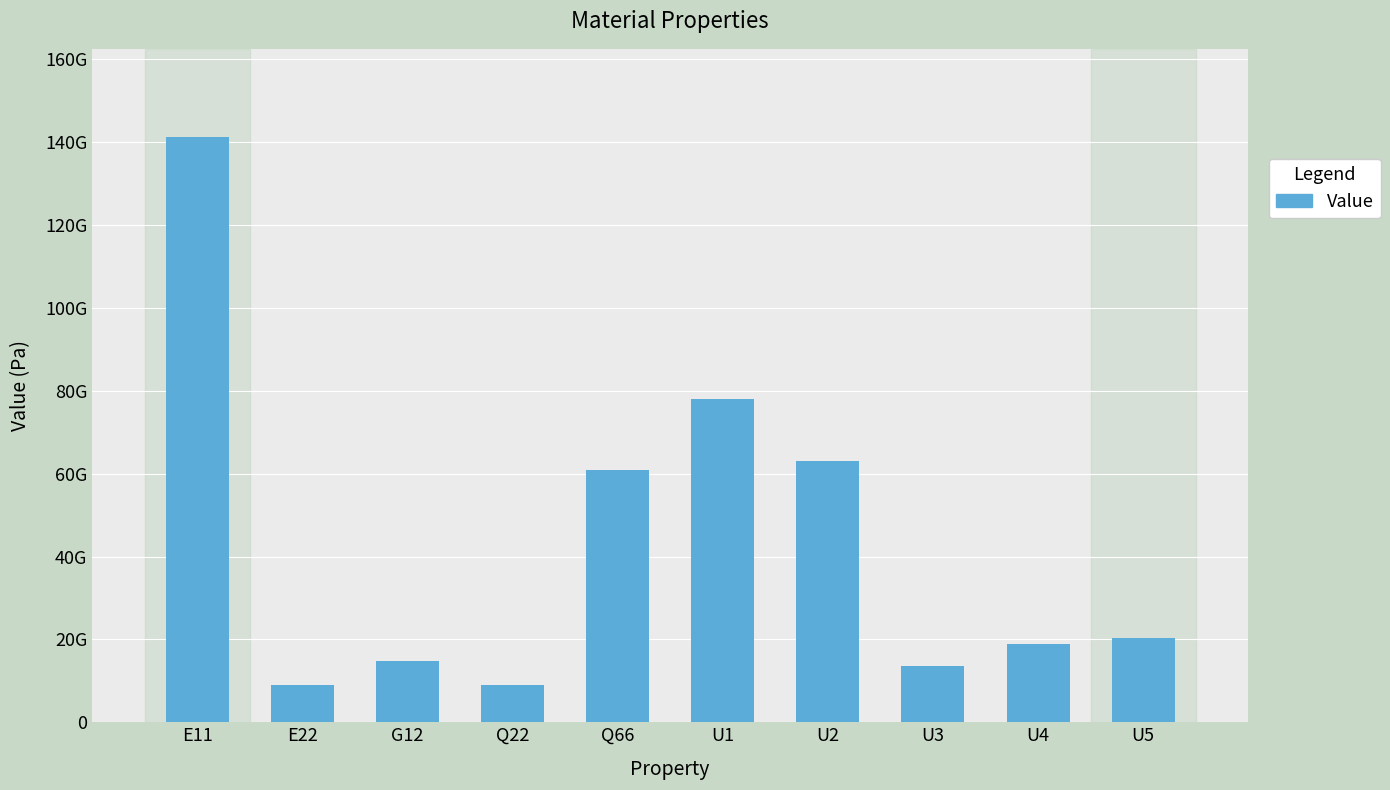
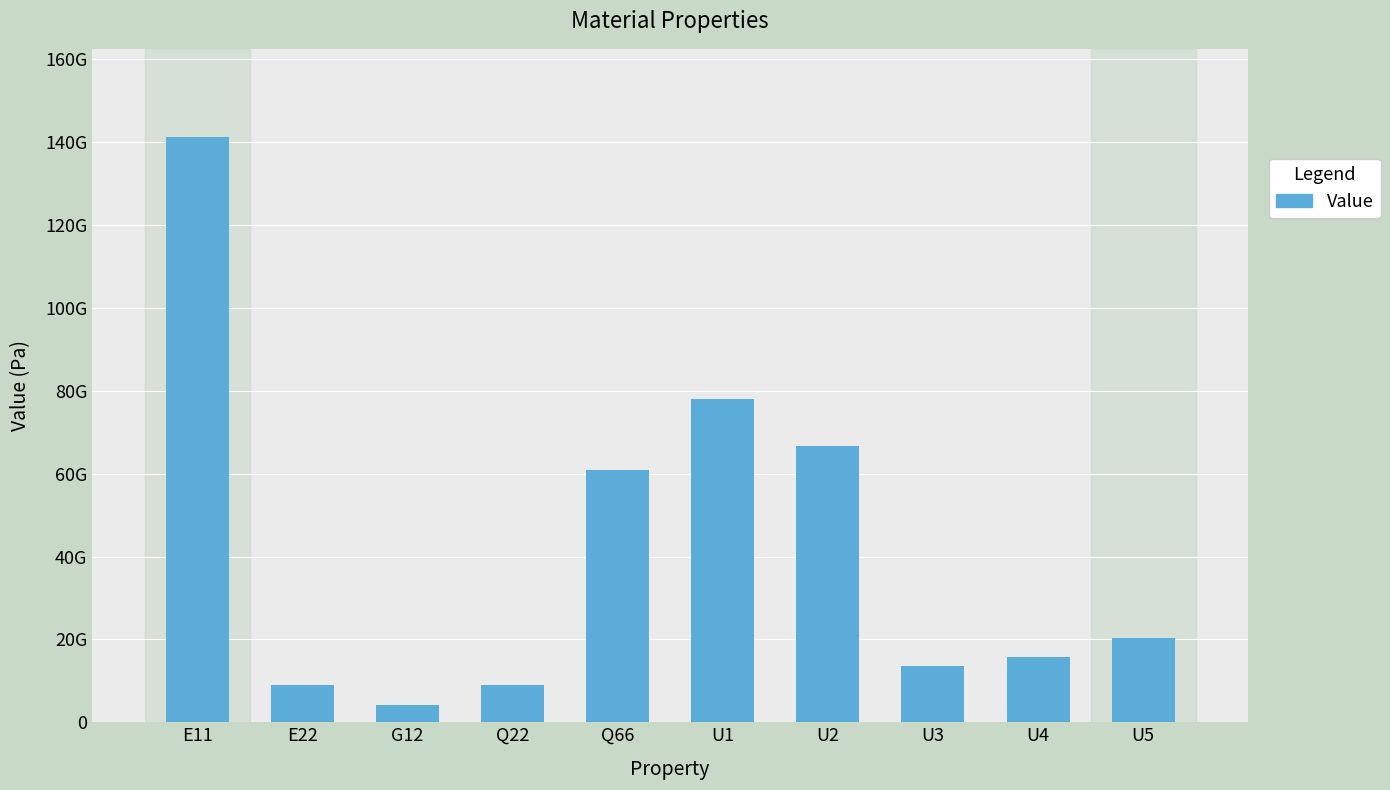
  {
    "E11": 141000000000,
    "E22": 9000000000,
-   "G12": 15000000000,
+   "G12": 4000000000,
    "Q22": 9000000000,
    "Q66": 61000000000,
    "U1": 78000000000,
-   "U2": 63000000000,
+   "U2": 67000000000,
    "U3": 14000000000,
-   "U4": 19000000000,
+   "U4": 16000000000,
    "U5": 20000000000
  }
